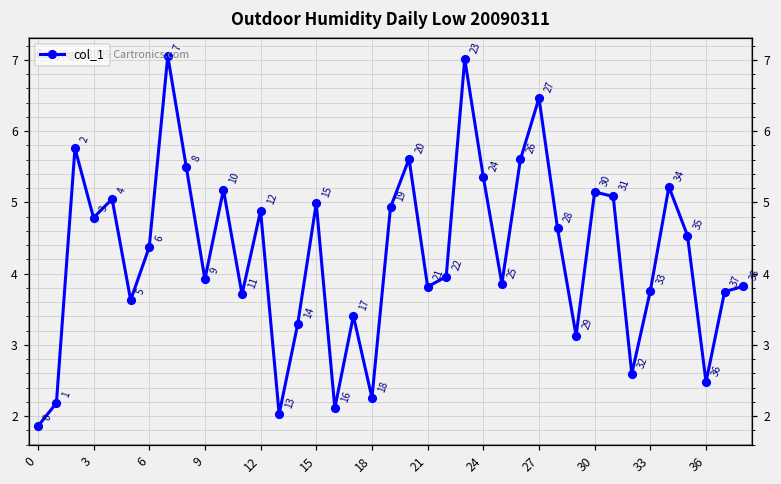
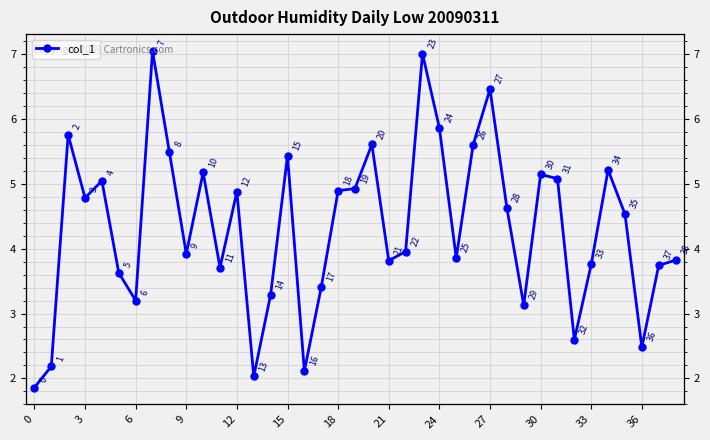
  {
-   "6": 4.4,
-   "15": 5.0,
-   "18": 2.3,
+   "6": 3.2,
+   "15": 5.4,
+   "18": 4.9,
    "21": 3.8,
-   "24": 5.4
+   "24": 5.9
  }
